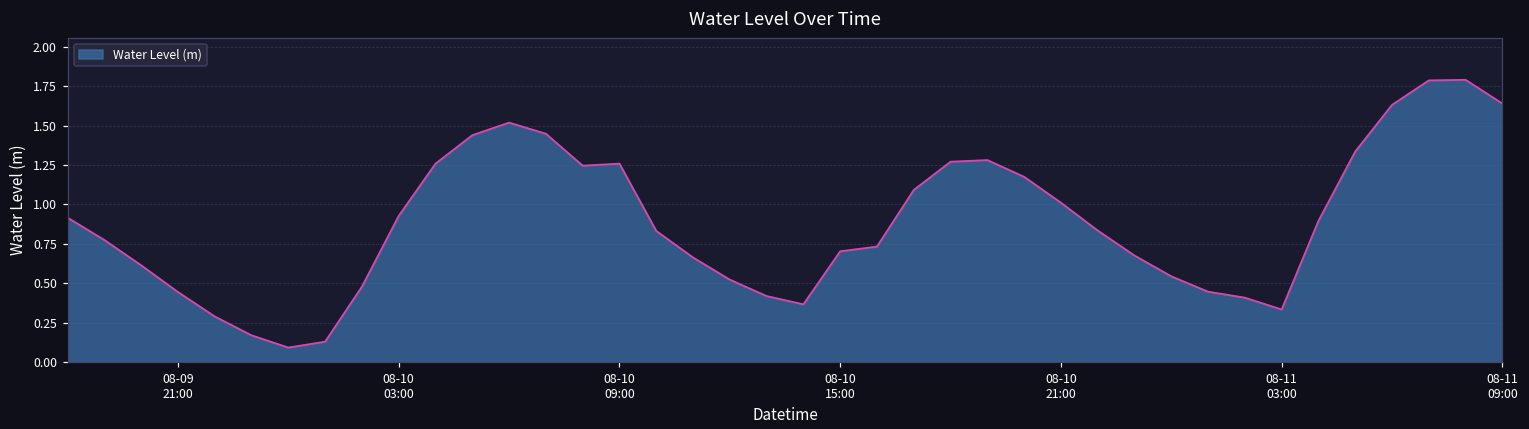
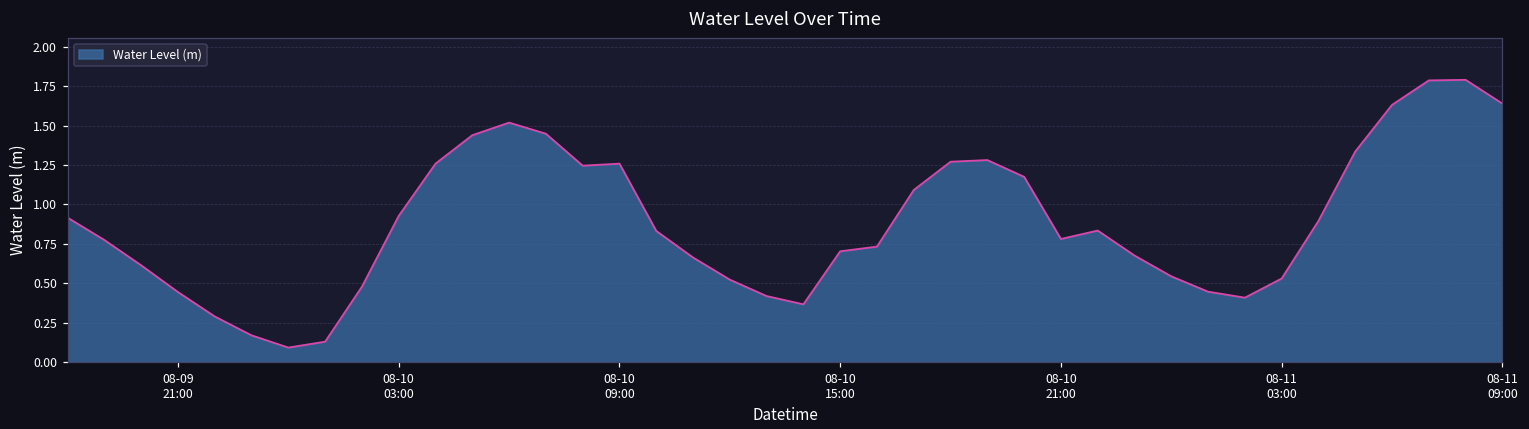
  {
    "08-09 21:00": 0.44,
    "08-10 03:00": 0.93,
    "08-10 09:00": 1.26,
    "08-10 15:00": 0.70,
-   "08-10 21:00": 1.01,
-   "08-11 03:00": 0.33,
+   "08-10 21:00": 0.78,
+   "08-11 03:00": 0.53,
    "08-11 09:00": 1.64
  }
